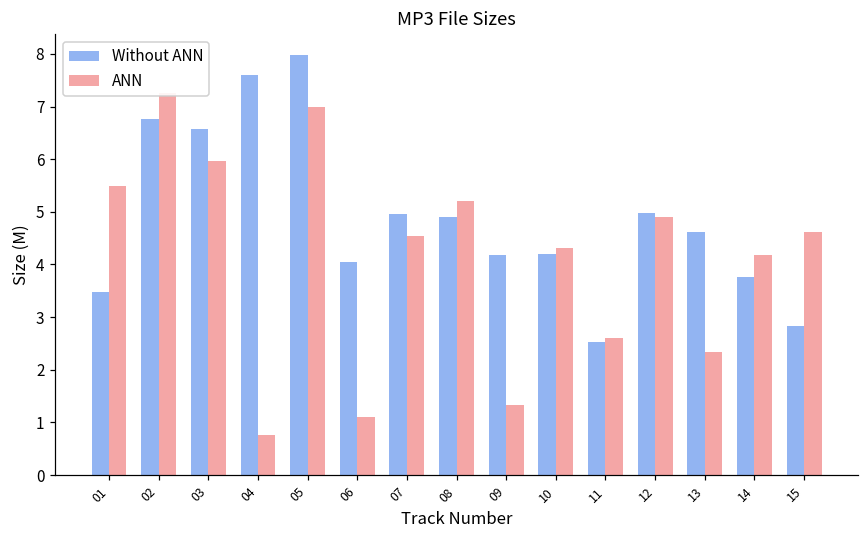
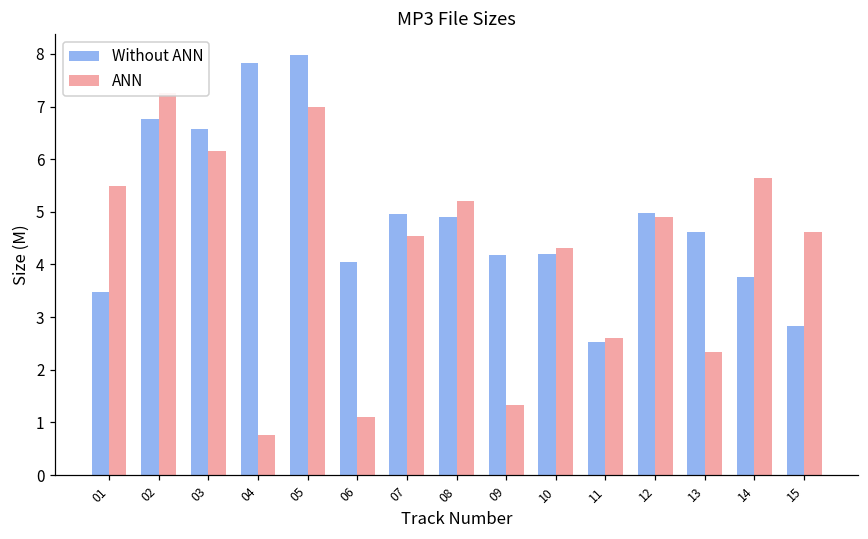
  {
    "Without ANN": {
      "01": 3.5,
      "02": 6.8,
      "03": 6.6,
-     "04": 7.6,
+     "04": 7.8,
      "05": 8.0,
      "06": 4.1,
      "07": 5.0,
      "08": 4.9,
      "09": 4.2,
      "10": 4.2,
      "11": 2.5,
      "12": 5.0,
      "13": 4.6,
      "14": 3.8,
      "15": 2.8
    },
    "ANN": {
      "01": 5.5,
      "02": 7.3,
-     "03": 6.0,
+     "03": 6.2,
      "04": 0.8,
      "05": 7.0,
      "06": 1.1,
      "07": 4.5,
      "08": 5.2,
      "09": 1.3,
      "10": 4.3,
      "11": 2.6,
      "12": 4.9,
      "13": 2.3,
-     "14": 4.2,
+     "14": 5.6,
      "15": 4.6
    }
  }
